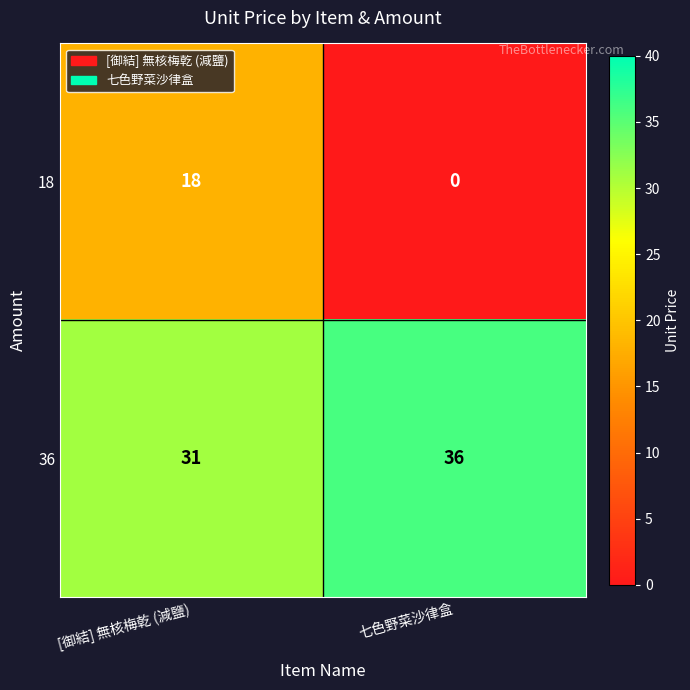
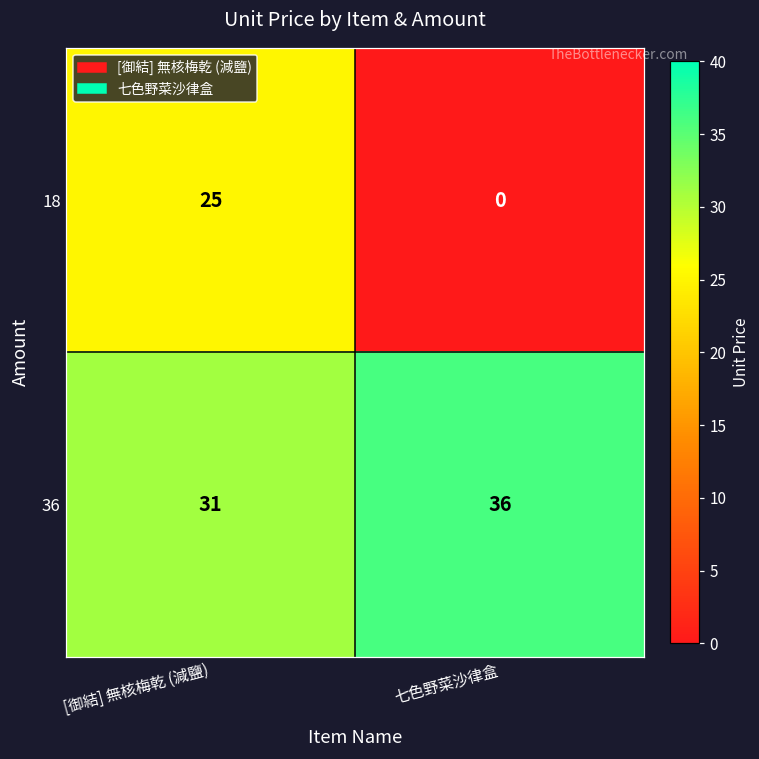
  {
    "18": {
-     "[御結] 無核梅乾 (減鹽)": 18,
+     "[御結] 無核梅乾 (減鹽)": 25,
      "七色野菜沙律盒": 0
    },
    "36": {
      "[御結] 無核梅乾 (減鹽)": 31,
      "七色野菜沙律盒": 36
    }
  }
